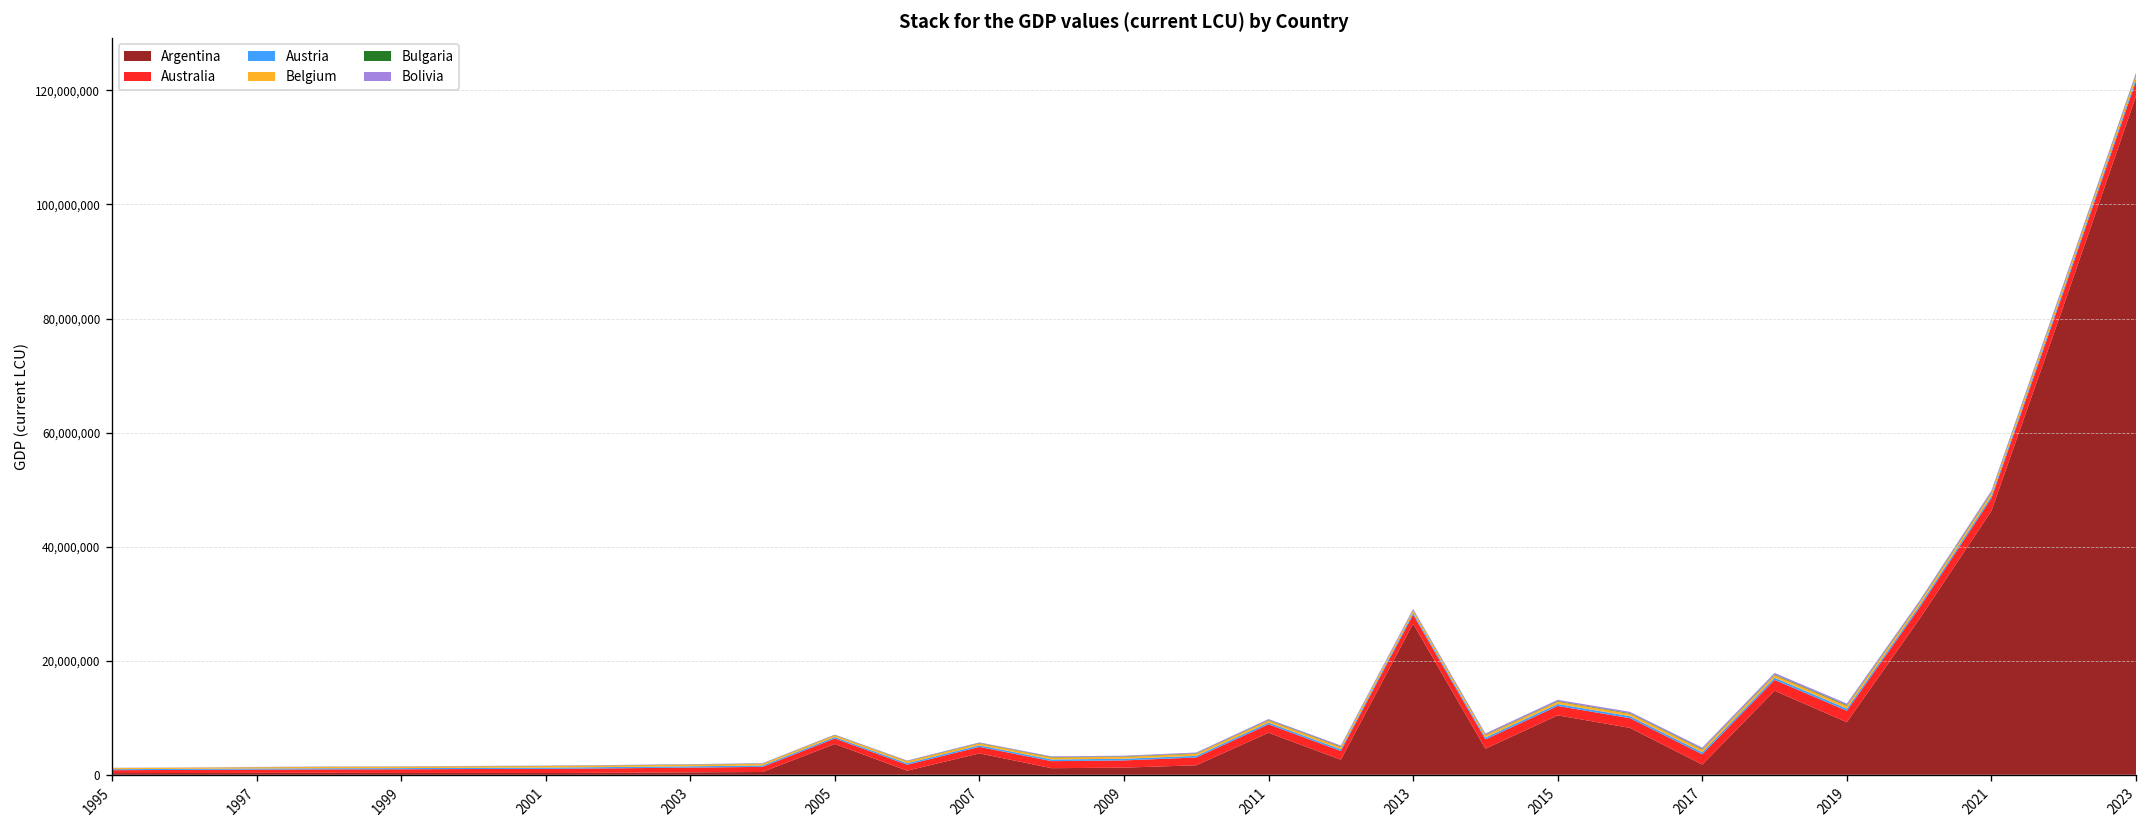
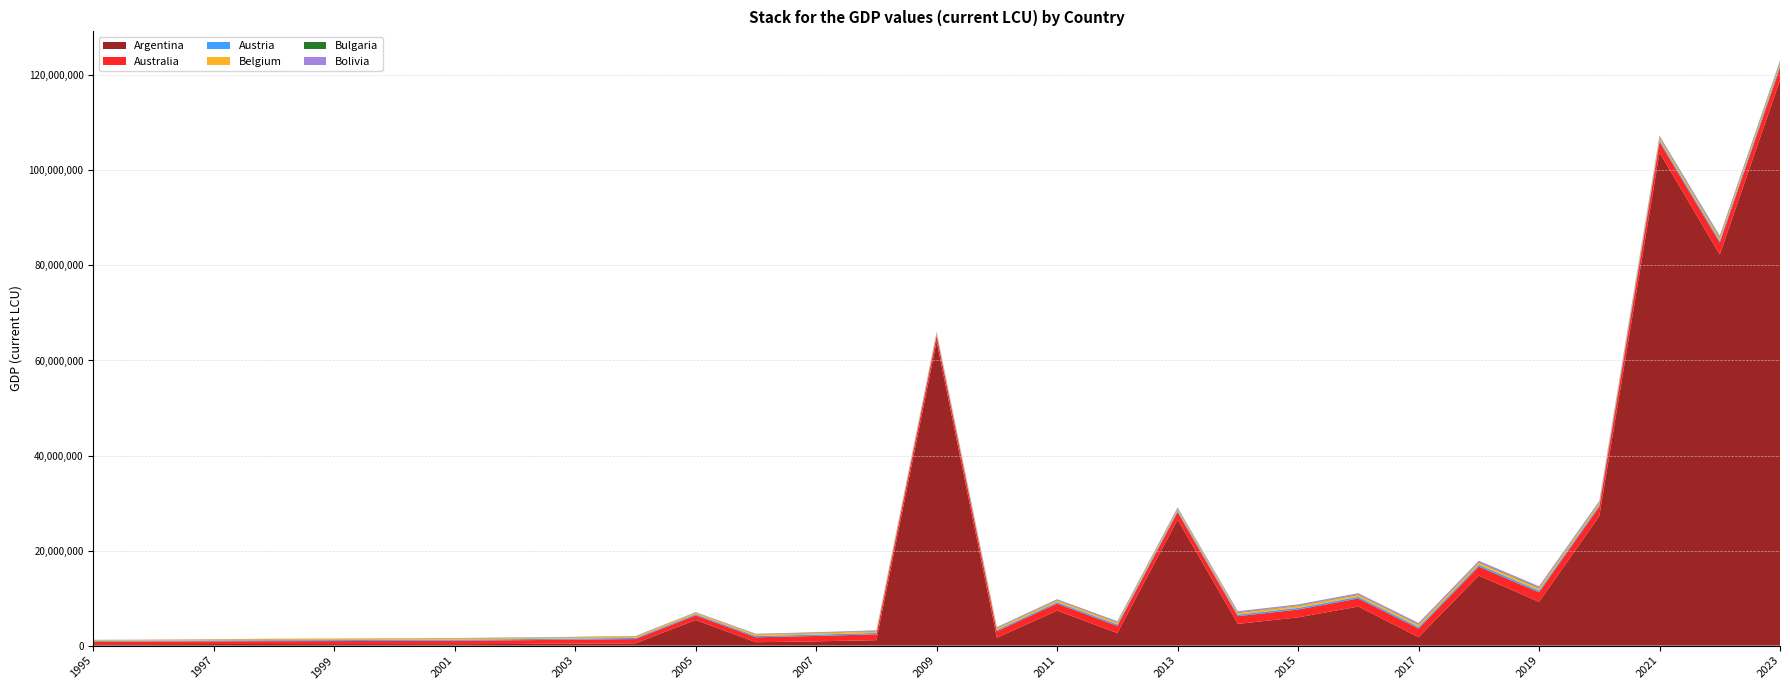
  {
    "Argentina": {
      "2005": "5,000,000",
-     "2007": "4,000,000",
-     "2009": "1,000,000",
+     "2007": "1,000,000",
+     "2009": "64,000,000",
      "2011": "7,000,000",
      "2013": "26,000,000",
-     "2015": "10,000,000",
+     "2015": "6,000,000",
      "2017": "2,000,000",
      "2019": "9,000,000",
-     "2021": "46,000,000",
+     "2021": "104,000,000",
      "2023": "119,000,000"
    }
  }
